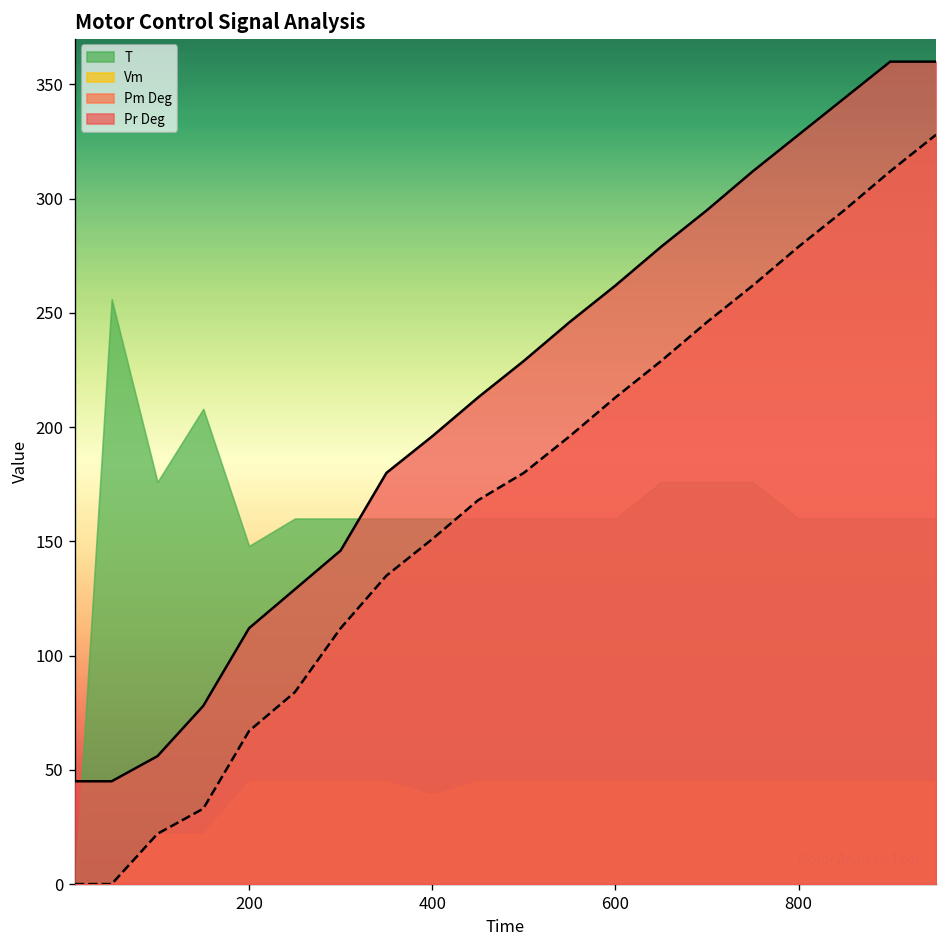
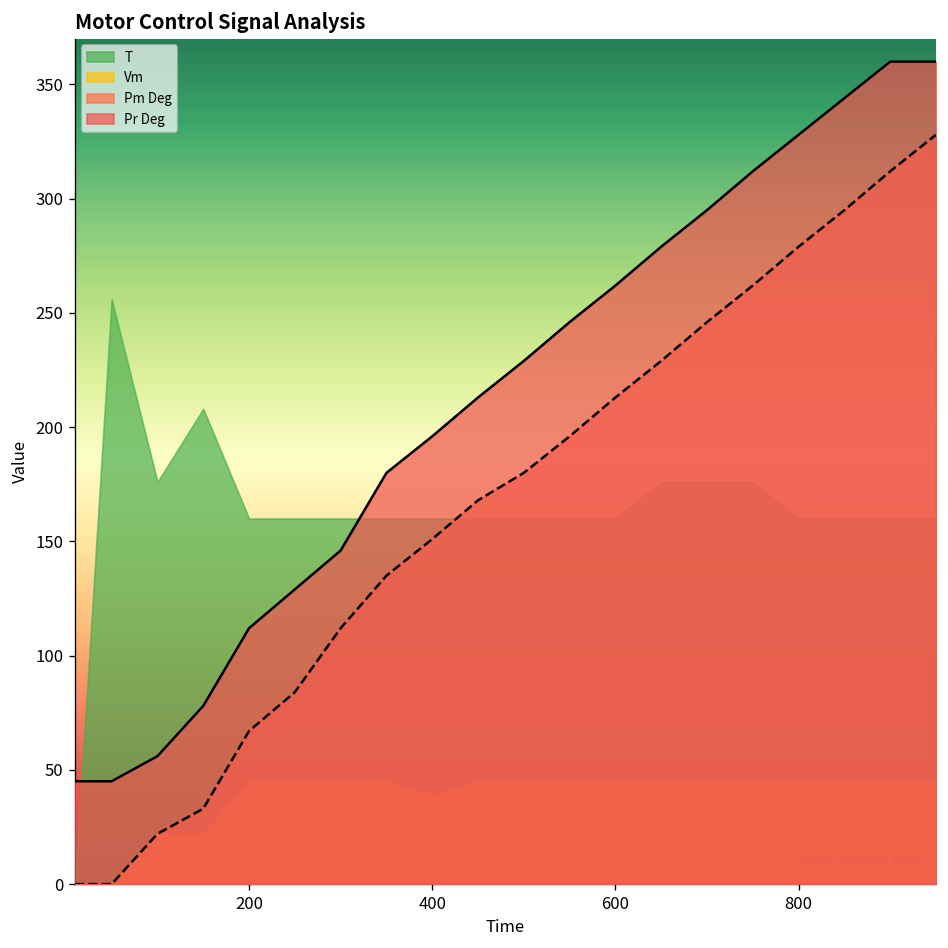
  {
    "T": {
-     "200": 148,
+     "200": 160,
      "400": 160,
      "600": 160,
      "800": 160
    },
    "Vm": {
      "200": 45,
      "400": 39,
      "600": 45,
      "800": 45
    }
  }
